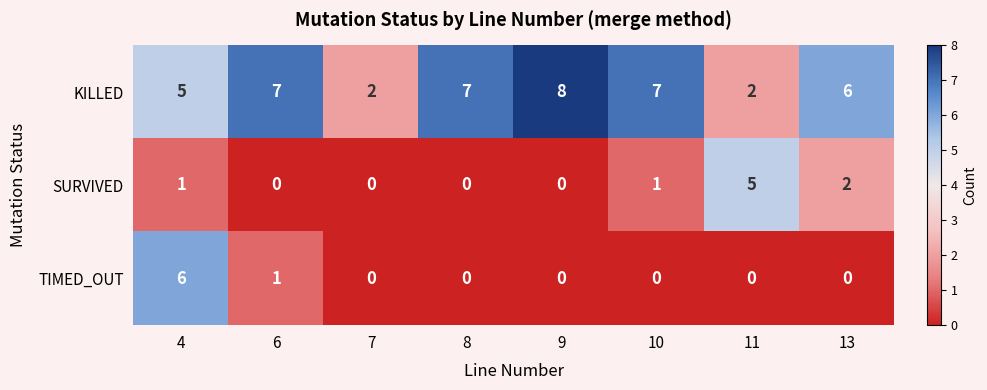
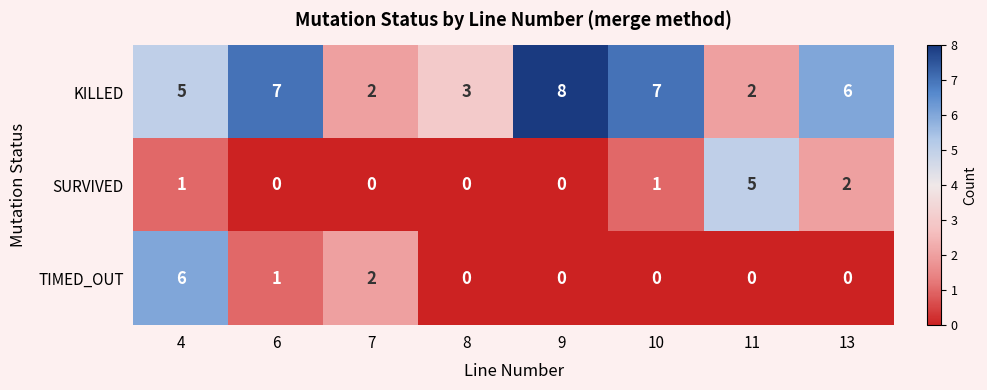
  {
    "KILLED": {
      "4": 5,
      "6": 7,
      "7": 2,
-     "8": 7,
+     "8": 3,
      "9": 8,
      "10": 7,
      "11": 2,
      "13": 6
    },
    "SURVIVED": {
      "4": 1,
      "6": 0,
      "7": 0,
      "8": 0,
      "9": 0,
      "10": 1,
      "11": 5,
      "13": 2
    },
    "TIMED_OUT": {
      "4": 6,
      "6": 1,
-     "7": 0,
+     "7": 2,
      "8": 0,
      "9": 0,
      "10": 0,
      "11": 0,
      "13": 0
    }
  }
